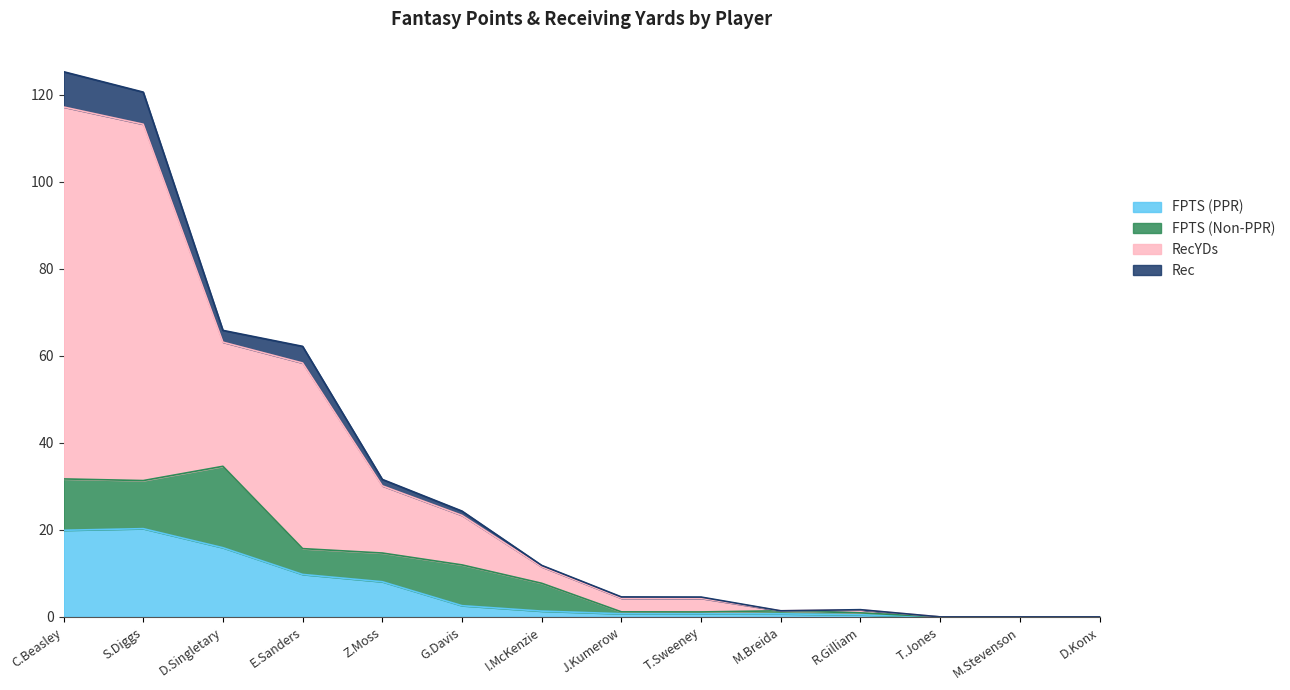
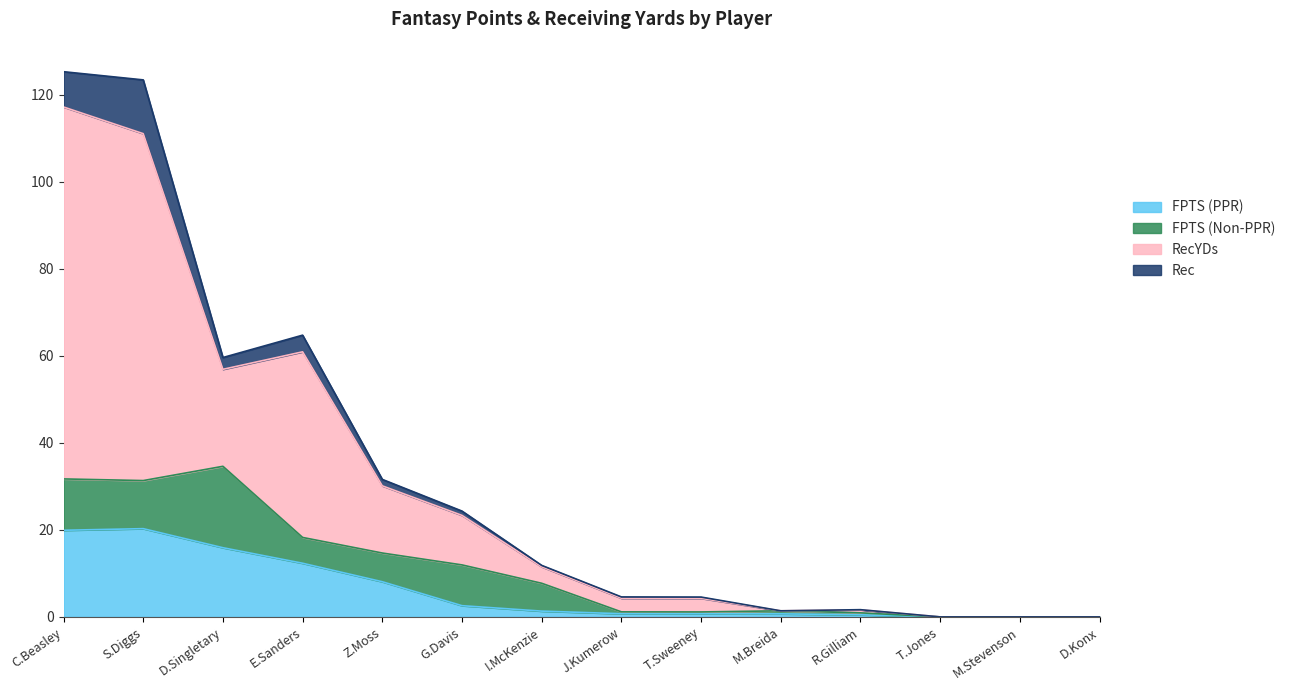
  {
    "FPTS (PPR)": {
      "C.Beasley": 20,
      "S.Diggs": 20,
      "D.Singletary": 16,
-     "E.Sanders": 10,
+     "E.Sanders": 12,
      "Z.Moss": 8,
      "G.Davis": 3,
      "I.McKenzie": 1,
      "M.Breida": 1
    },
    "FPTS (Non-PPR)": {
      "C.Beasley": 12,
      "S.Diggs": 11,
      "D.Singletary": 19,
      "E.Sanders": 6,
      "Z.Moss": 7,
      "G.Davis": 9,
      "I.McKenzie": 6
    },
    "RecYDs": {
      "C.Beasley": 85,
-     "S.Diggs": 82,
-     "D.Singletary": 29,
+     "S.Diggs": 80,
+     "D.Singletary": 22,
      "E.Sanders": 43,
      "Z.Moss": 15,
      "G.Davis": 11
    },
    "Rec": {
      "C.Beasley": 8,
-     "S.Diggs": 7,
+     "S.Diggs": 12,
      "D.Singletary": 3,
      "E.Sanders": 4,
      "Z.Moss": 1,
      "G.Davis": 1
    }
  }
